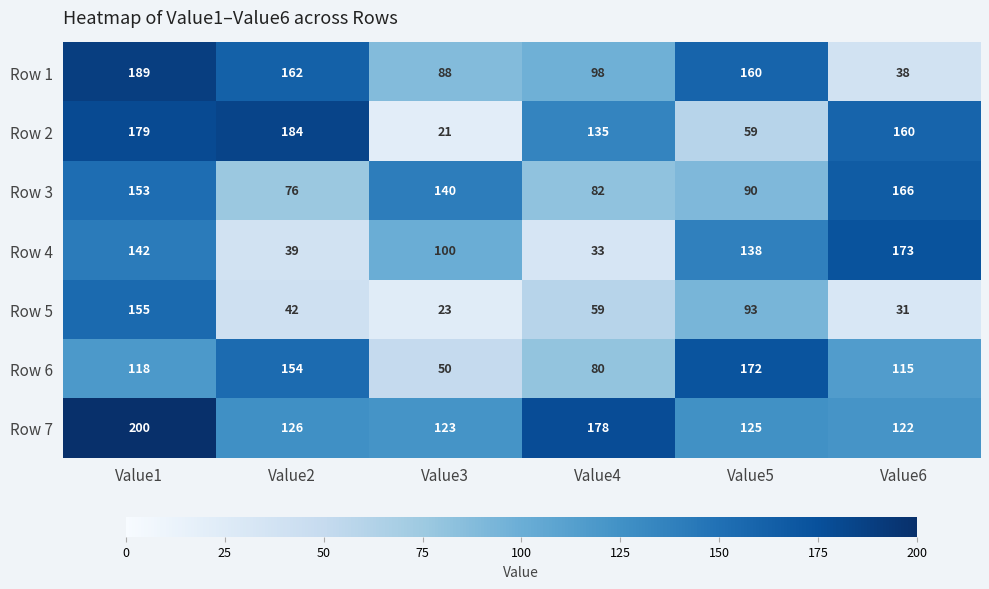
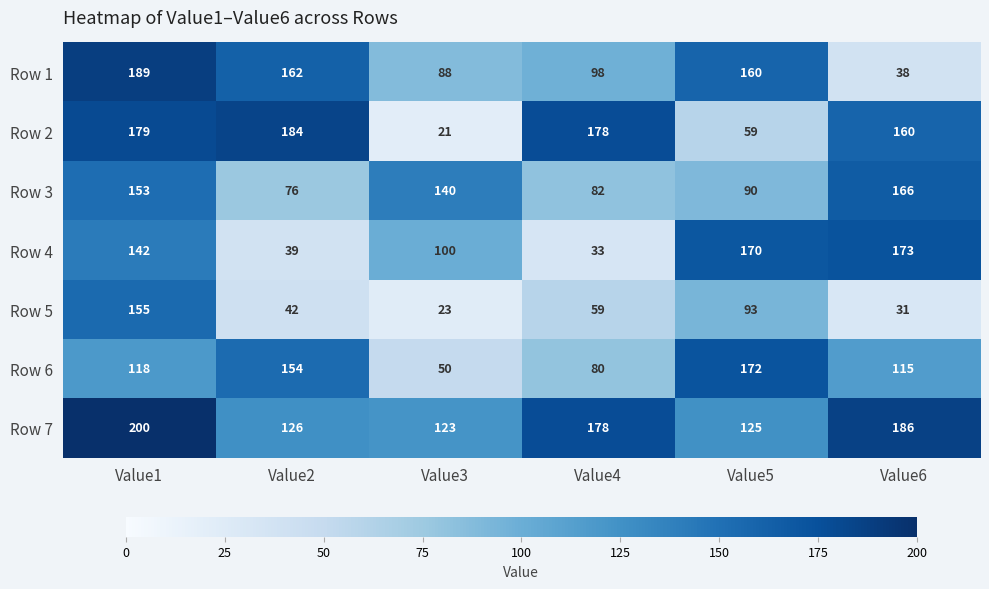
  {
    "Row 1": {
      "Value1": 189,
      "Value2": 162,
      "Value3": 88,
      "Value4": 98,
      "Value5": 160,
      "Value6": 38
    },
    "Row 2": {
      "Value1": 179,
      "Value2": 184,
      "Value3": 21,
-     "Value4": 135,
+     "Value4": 178,
      "Value5": 59,
      "Value6": 160
    },
    "Row 3": {
      "Value1": 153,
      "Value2": 76,
      "Value3": 140,
      "Value4": 82,
      "Value5": 90,
      "Value6": 166
    },
    "Row 4": {
      "Value1": 142,
      "Value2": 39,
      "Value3": 100,
      "Value4": 33,
-     "Value5": 138,
+     "Value5": 170,
      "Value6": 173
    },
    "Row 5": {
      "Value1": 155,
      "Value2": 42,
      "Value3": 23,
      "Value4": 59,
      "Value5": 93,
      "Value6": 31
    },
    "Row 6": {
      "Value1": 118,
      "Value2": 154,
      "Value3": 50,
      "Value4": 80,
      "Value5": 172,
      "Value6": 115
    },
    "Row 7": {
      "Value1": 200,
      "Value2": 126,
      "Value3": 123,
      "Value4": 178,
      "Value5": 125,
-     "Value6": 122
+     "Value6": 186
    }
  }
